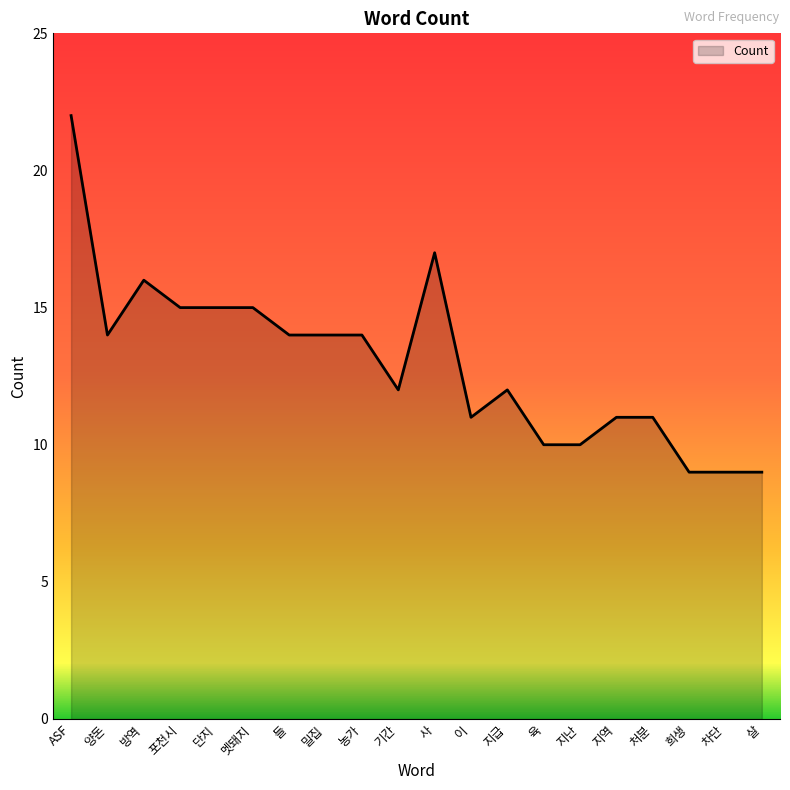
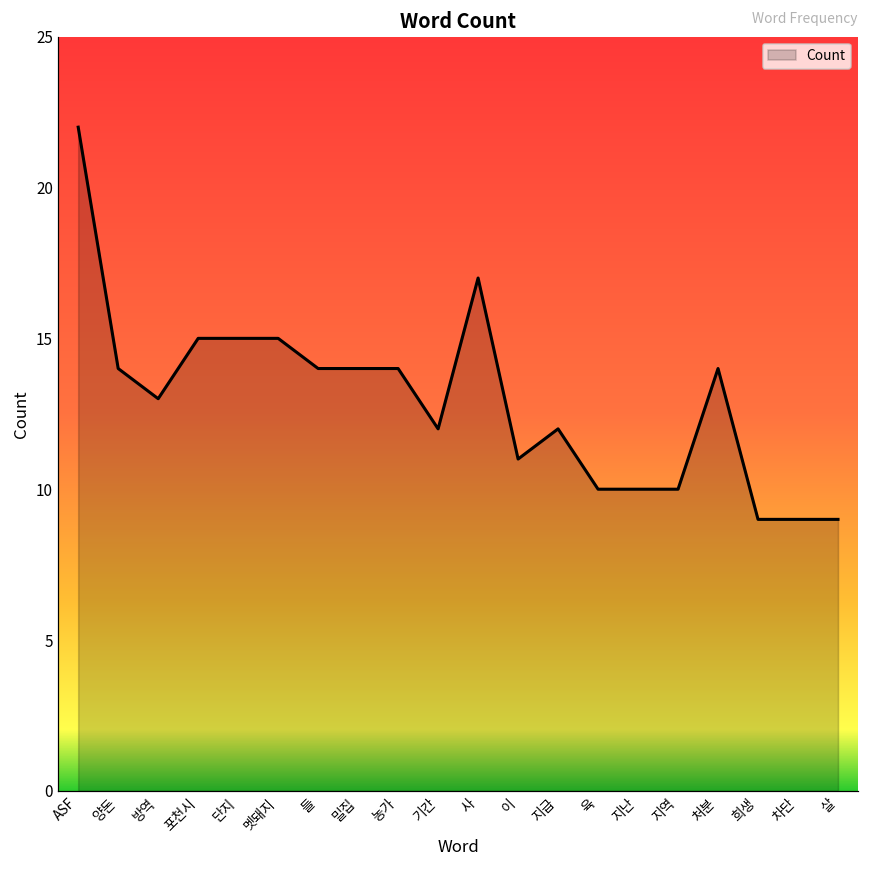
  {
    "ASF": 22,
    "양돈": 14,
-   "방역": 16,
+   "방역": 13,
    "포천시": 15,
    "단지": 15,
    "멧돼지": 15,
    "들": 14,
    "밀집": 14,
    "농가": 14,
    "기간": 12,
    "사": 17,
    "이": 11,
    "지급": 12,
    "육": 10,
    "지난": 10,
-   "지역": 11,
-   "처분": 11,
+   "지역": 10,
+   "처분": 14,
    "희생": 9,
    "차단": 9,
    "살": 9
  }
